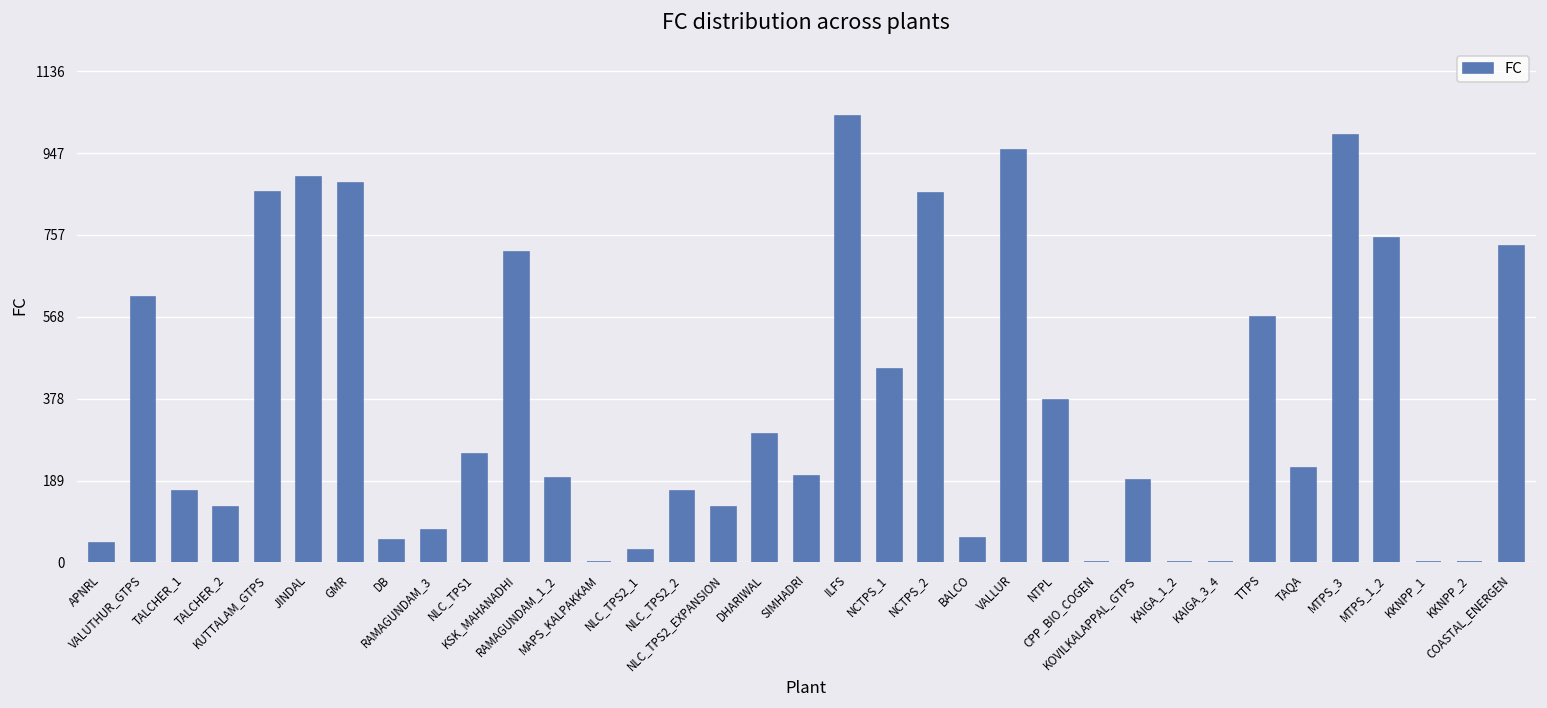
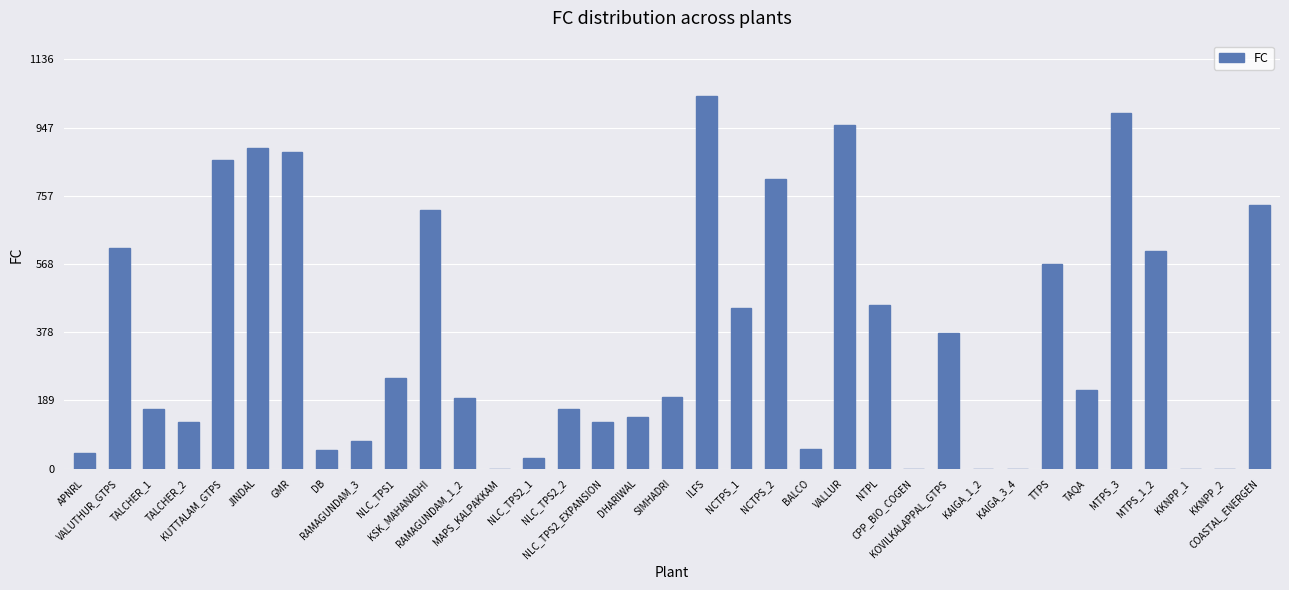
  {
    "APNRL": 40,
    "VALUTHUR_GTPS": 610,
    "TALCHER_1": 170,
    "TALCHER_2": 130,
    "KUTTALAM_GTPS": 860,
    "JINDAL": 890,
    "GMR": 880,
    "DB": 50,
    "RAMAGUNDAM_3": 80,
    "NLC_TPS1": 250,
    "KSK_MAHANADHI": 720,
    "RAMAGUNDAM_1_2": 200,
    "MAPS_KALPAKKAM": 0,
    "NLC_TPS2_1": 30,
    "NLC_TPS2_2": 170,
    "NLC_TPS2_EXPANSION": 130,
-   "DHARIWAL": 300,
+   "DHARIWAL": 140,
    "SIMHADRI": 200,
    "ILFS": 1030,
    "NCTPS_1": 450,
-   "NCTPS_2": 850,
+   "NCTPS_2": 810,
    "BALCO": 60,
    "VALLUR": 950,
-   "NTPL": 380,
+   "NTPL": 460,
    "CPP_BIO_COGEN": 0,
-   "KOVILKALAPPAL_GTPS": 190,
+   "KOVILKALAPPAL_GTPS": 380,
    "KAIGA_1_2": 0,
    "KAIGA_3_4": 0,
    "TTPS": 570,
    "TAQA": 220,
    "MTPS_3": 990,
-   "MTPS_1_2": 750,
+   "MTPS_1_2": 600,
    "KKNPP_1": 0,
    "KKNPP_2": 0,
    "COASTAL_ENERGEN": 730
  }
